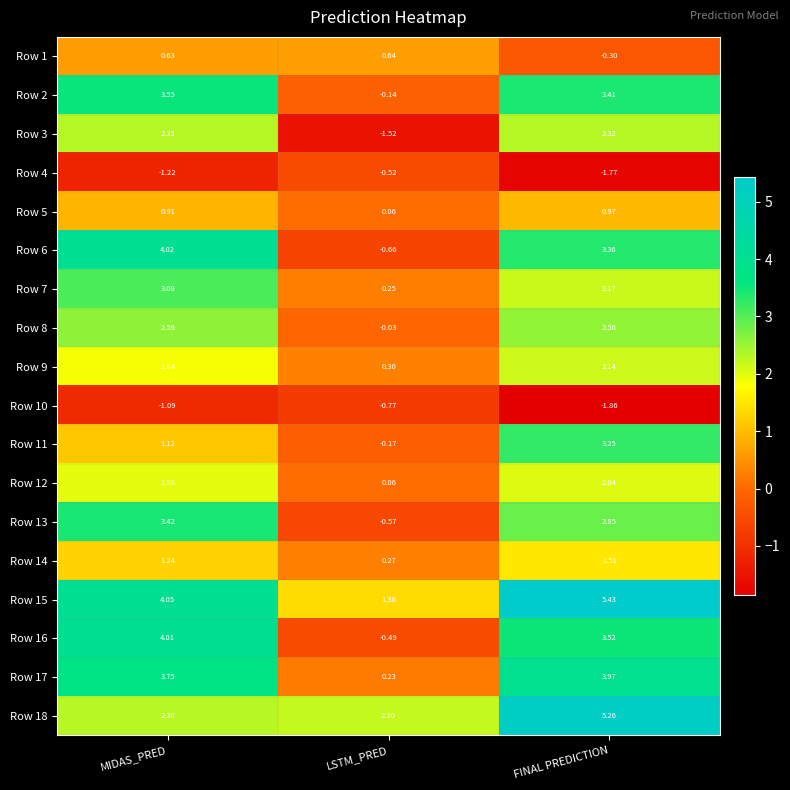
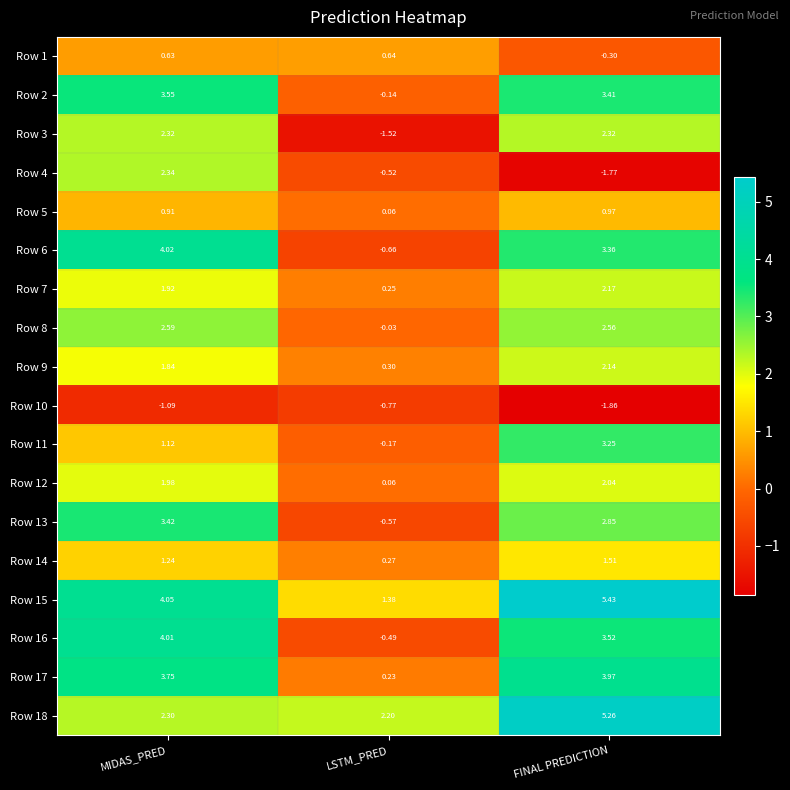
  {
    "Row 1": {
      "MIDAS_PRED": 0.63,
      "LSTM_PRED": 0.64,
      "FINAL PREDICTION": -0.30
    },
    "Row 2": {
      "MIDAS_PRED": 3.55,
      "LSTM_PRED": -0.14,
      "FINAL PREDICTION": 3.41
    },
    "Row 3": {
      "MIDAS_PRED": 2.32,
      "LSTM_PRED": -1.52,
      "FINAL PREDICTION": 2.32
    },
    "Row 4": {
-     "MIDAS_PRED": -1.22,
+     "MIDAS_PRED": 2.34,
      "LSTM_PRED": -0.52,
      "FINAL PREDICTION": -1.77
    },
    "Row 5": {
      "MIDAS_PRED": 0.91,
      "LSTM_PRED": 0.06,
      "FINAL PREDICTION": 0.97
    },
    "Row 6": {
      "MIDAS_PRED": 4.02,
      "LSTM_PRED": -0.66,
      "FINAL PREDICTION": 3.36
    },
    "Row 7": {
-     "MIDAS_PRED": 3.08,
+     "MIDAS_PRED": 1.92,
      "LSTM_PRED": 0.25,
      "FINAL PREDICTION": 2.17
    },
    "Row 8": {
      "MIDAS_PRED": 2.59,
      "LSTM_PRED": -0.03,
      "FINAL PREDICTION": 2.56
    },
    "Row 9": {
      "MIDAS_PRED": 1.84,
      "LSTM_PRED": 0.30,
      "FINAL PREDICTION": 2.14
    },
    "Row 10": {
      "MIDAS_PRED": -1.09,
      "LSTM_PRED": -0.77,
      "FINAL PREDICTION": -1.86
    },
    "Row 11": {
      "MIDAS_PRED": 1.12,
      "LSTM_PRED": -0.17,
      "FINAL PREDICTION": 3.25
    },
    "Row 12": {
      "MIDAS_PRED": 1.98,
      "LSTM_PRED": 0.06,
      "FINAL PREDICTION": 2.04
    },
    "Row 13": {
      "MIDAS_PRED": 3.42,
      "LSTM_PRED": -0.57,
      "FINAL PREDICTION": 2.85
    },
    "Row 14": {
      "MIDAS_PRED": 1.24,
      "LSTM_PRED": 0.27,
      "FINAL PREDICTION": 1.51
    },
    "Row 15": {
      "MIDAS_PRED": 4.05,
      "LSTM_PRED": 1.38,
      "FINAL PREDICTION": 5.43
    },
    "Row 16": {
      "MIDAS_PRED": 4.01,
      "LSTM_PRED": -0.49,
      "FINAL PREDICTION": 3.52
    },
    "Row 17": {
      "MIDAS_PRED": 3.75,
      "LSTM_PRED": 0.23,
      "FINAL PREDICTION": 3.97
    },
    "Row 18": {
      "MIDAS_PRED": 2.30,
      "LSTM_PRED": 2.20,
      "FINAL PREDICTION": 5.26
    }
  }
